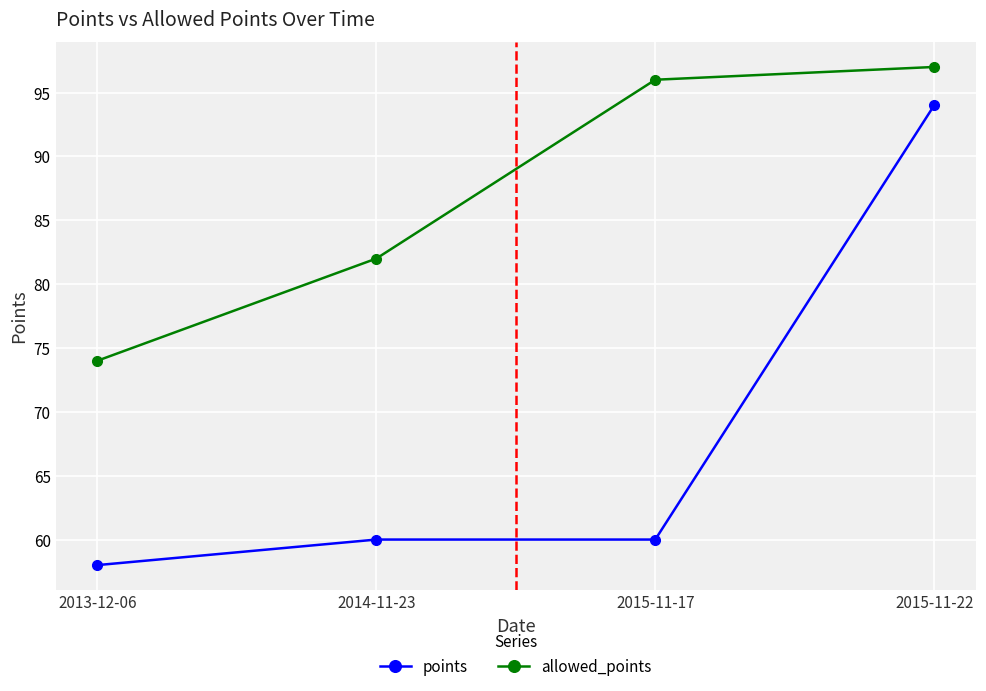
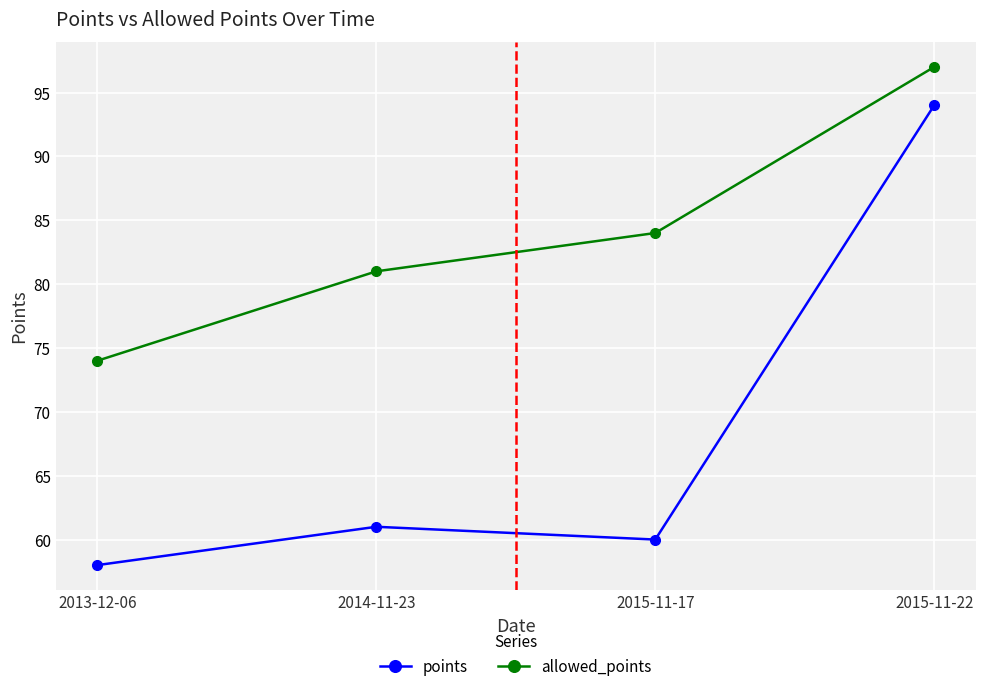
  {
    "points": {
      "2013-12-06": 58,
-     "2014-11-23": 60,
+     "2014-11-23": 61,
      "2015-11-17": 60,
      "2015-11-22": 94
    },
    "allowed_points": {
      "2013-12-06": 74,
-     "2014-11-23": 82,
-     "2015-11-17": 96,
+     "2014-11-23": 81,
+     "2015-11-17": 84,
      "2015-11-22": 97
    }
  }
